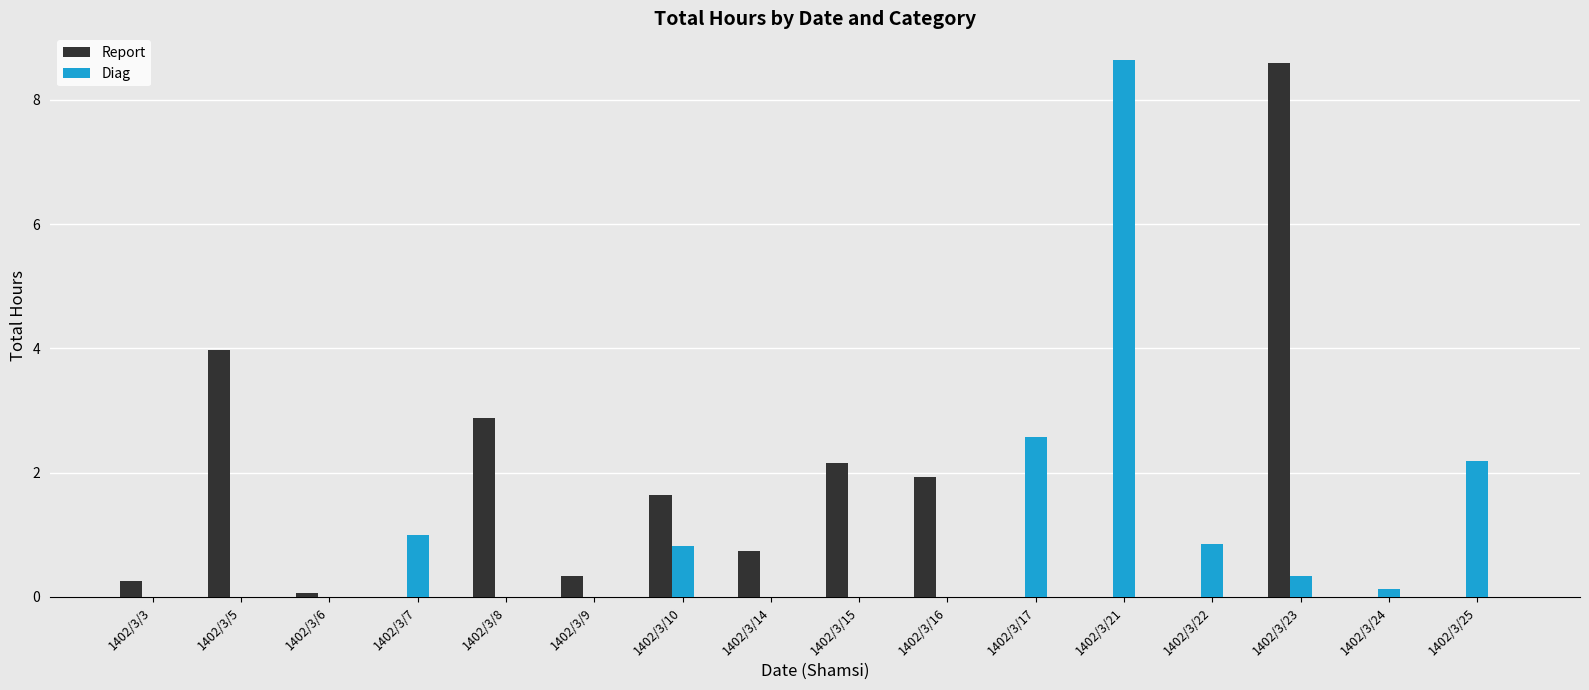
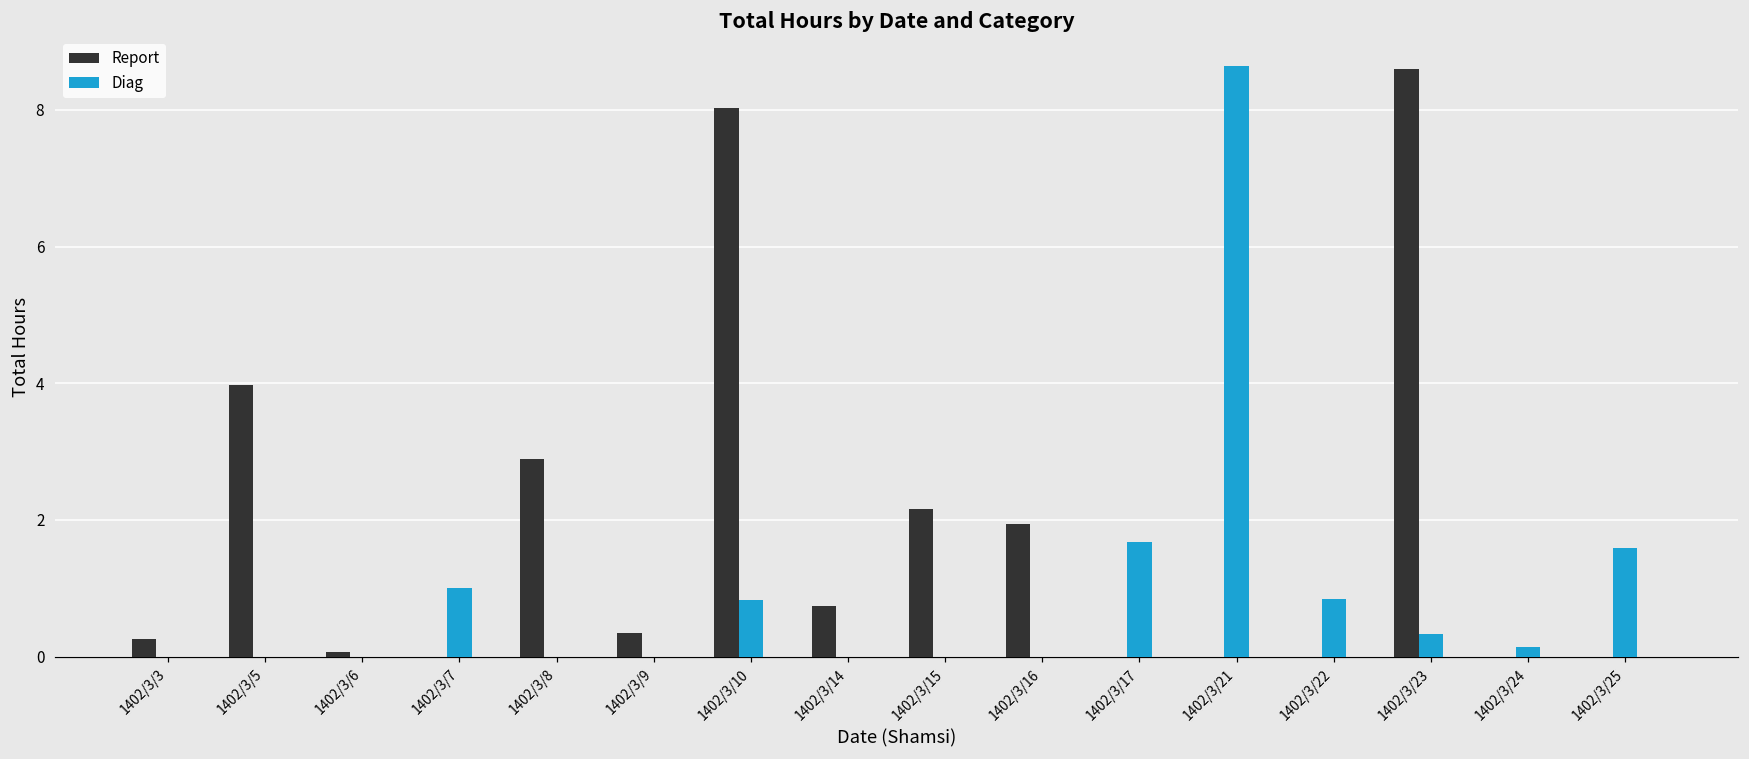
  {
    "Report": {
      "1402/3/3": 0.3,
      "1402/3/5": 4.0,
      "1402/3/6": 0.1,
      "1402/3/7": 0.0,
      "1402/3/8": 2.9,
      "1402/3/9": 0.3,
-     "1402/3/10": 1.6,
+     "1402/3/10": 8.0,
      "1402/3/14": 0.7,
      "1402/3/15": 2.2,
      "1402/3/16": 1.9,
      "1402/3/17": 0.0,
      "1402/3/21": 0.0,
      "1402/3/22": 0.0,
      "1402/3/23": 8.6,
      "1402/3/24": 0.0,
      "1402/3/25": 0.0
    },
    "Diag": {
      "1402/3/3": 0.0,
      "1402/3/5": 0.0,
      "1402/3/6": 0.0,
      "1402/3/7": 1.0,
      "1402/3/8": 0.0,
      "1402/3/9": 0.0,
      "1402/3/10": 0.8,
      "1402/3/14": 0.0,
      "1402/3/15": 0.0,
      "1402/3/16": 0.0,
-     "1402/3/17": 2.6,
+     "1402/3/17": 1.7,
      "1402/3/21": 8.6,
      "1402/3/22": 0.8,
      "1402/3/23": 0.3,
      "1402/3/24": 0.1,
-     "1402/3/25": 2.2
+     "1402/3/25": 1.6
    }
  }
